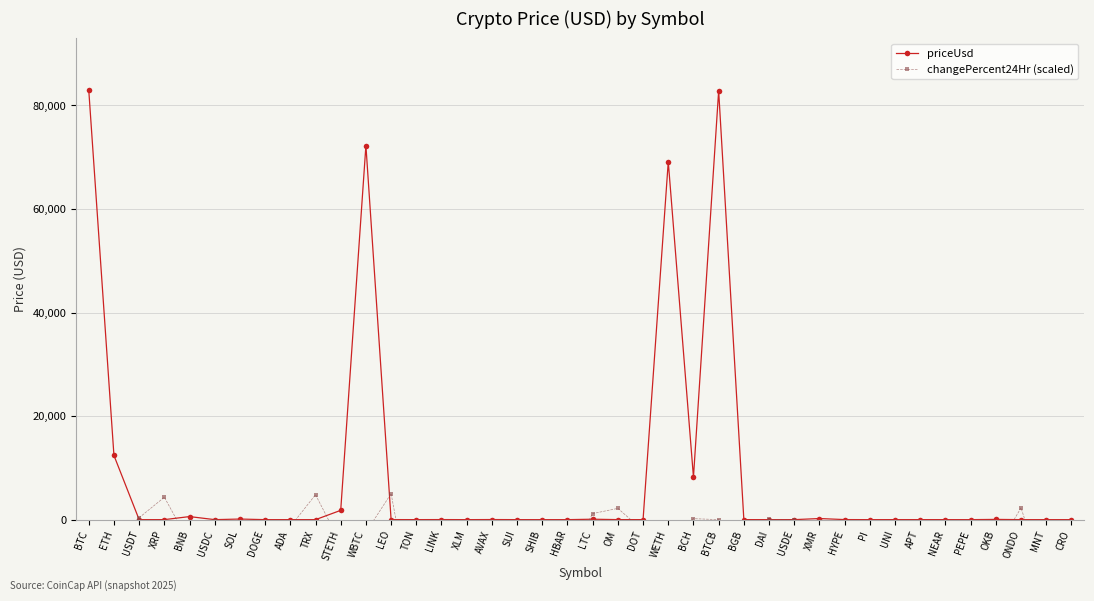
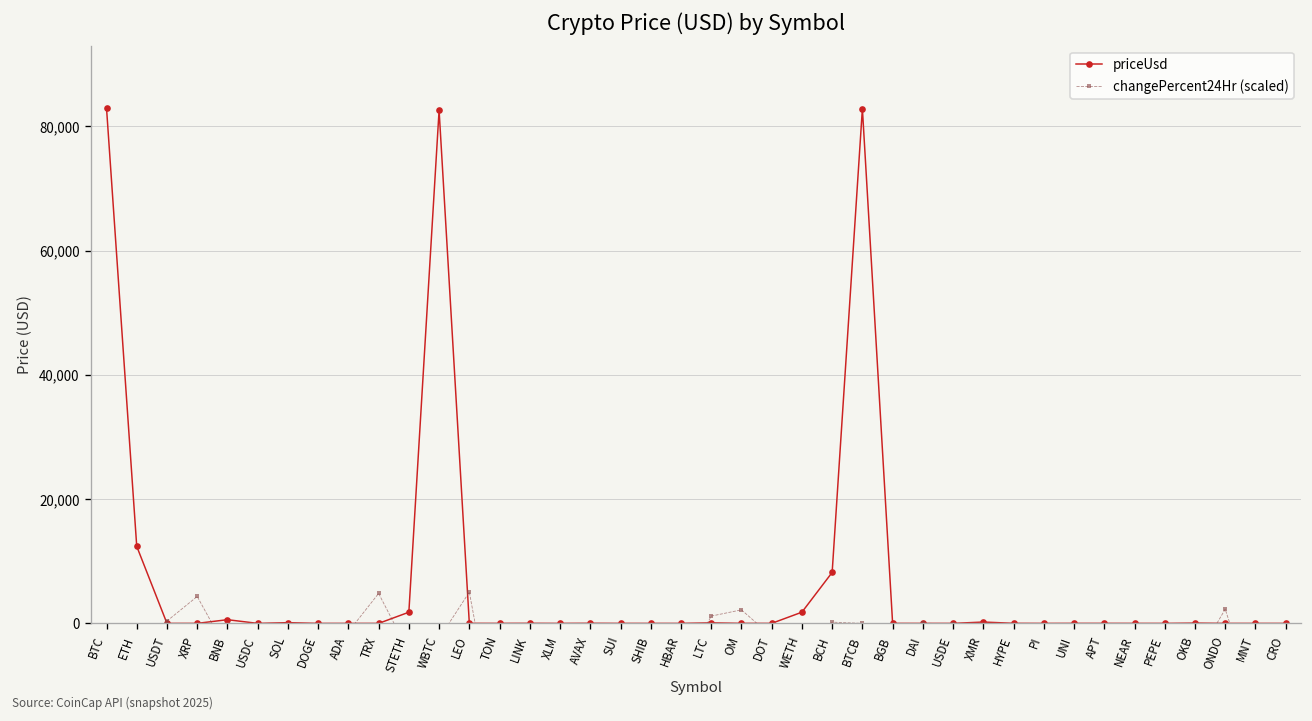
  {
    "priceUsd": {
      "BTC": "83,000",
      "ETH": "12,000",
      "XRP": "0",
      "BNB": "1,000",
      "SOL": "0",
      "DOGE": "0",
      "ADA": "0",
      "TRX": "0",
      "STETH": "2,000",
-     "WBTC": "72,000",
+     "WBTC": "83,000",
      "LEO": "0",
      "TON": "0",
      "LINK": "0",
      "XLM": "0",
      "AVAX": "0",
      "SUI": "0",
      "SHIB": "0",
      "HBAR": "0",
      "LTC": "0",
      "OM": "0",
      "DOT": "0",
-     "WETH": "69,000",
+     "WETH": "2,000",
      "BCH": "8,000",
      "BTCB": "83,000",
      "BGB": "0",
      "XMR": "0",
      "HYPE": "0",
      "PI": "0",
      "UNI": "0",
      "APT": "0",
      "NEAR": "0",
      "PEPE": "0",
      "OKB": "0",
      "ONDO": "0",
      "MNT": "0",
      "CRO": "0"
    },
    "changePercent24Hr (scaled)": {
      "XRP": "4,000",
      "TRX": "5,000",
      "LEO": "5,000",
      "LTC": "1,000",
      "OM": "2,000",
      "BCH": "0",
      "BTCB": "0",
      "ONDO": "2,000"
    }
  }
